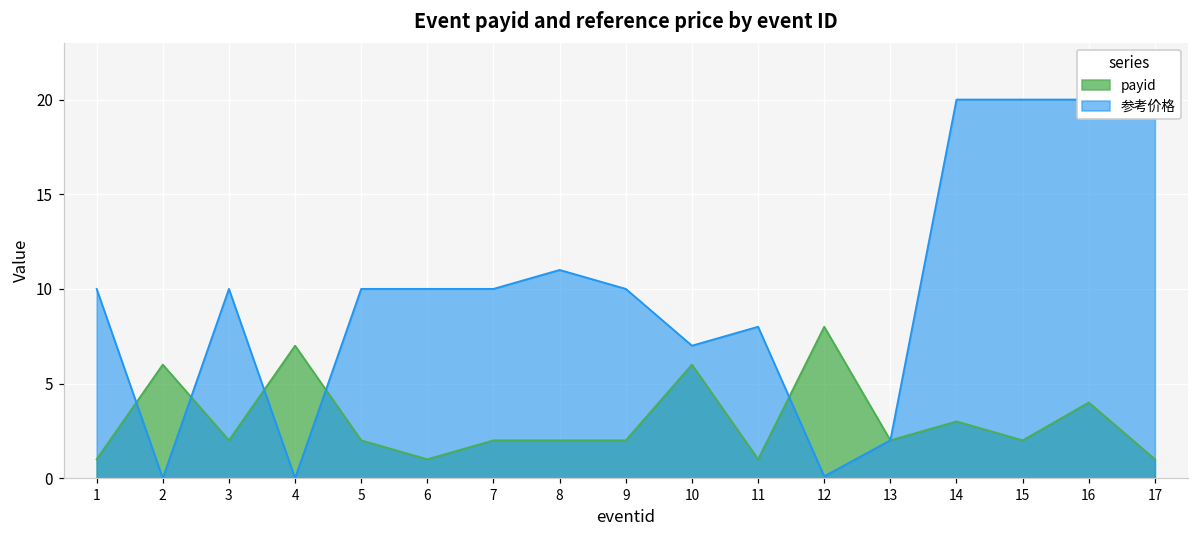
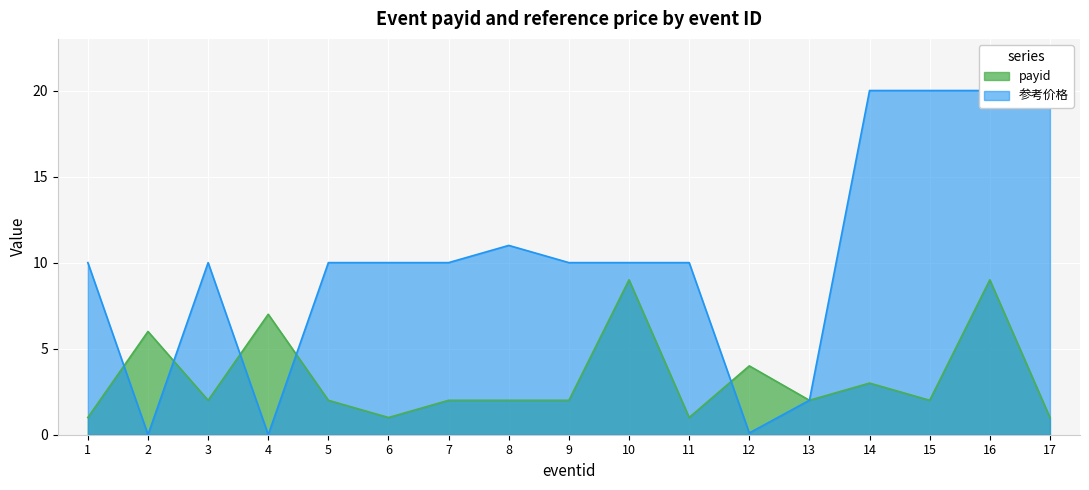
  {
    "payid": {
      "1": 1,
      "2": 6,
      "3": 2,
      "4": 7,
      "5": 2,
      "6": 1,
      "7": 2,
      "8": 2,
      "9": 2,
-     "10": 6,
+     "10": 9,
      "11": 1,
-     "12": 8,
+     "12": 4,
      "14": 3,
      "15": 2,
-     "16": 4,
+     "16": 9,
      "17": 1
    },
    "参考价格": {
      "1": 10,
      "2": 0,
      "3": 10,
      "4": 0,
      "5": 10,
      "6": 10,
      "7": 10,
      "8": 11,
      "9": 10,
-     "10": 7,
-     "11": 8,
+     "10": 10,
+     "11": 10,
      "12": 0,
      "14": 20,
      "15": 20
    }
  }
